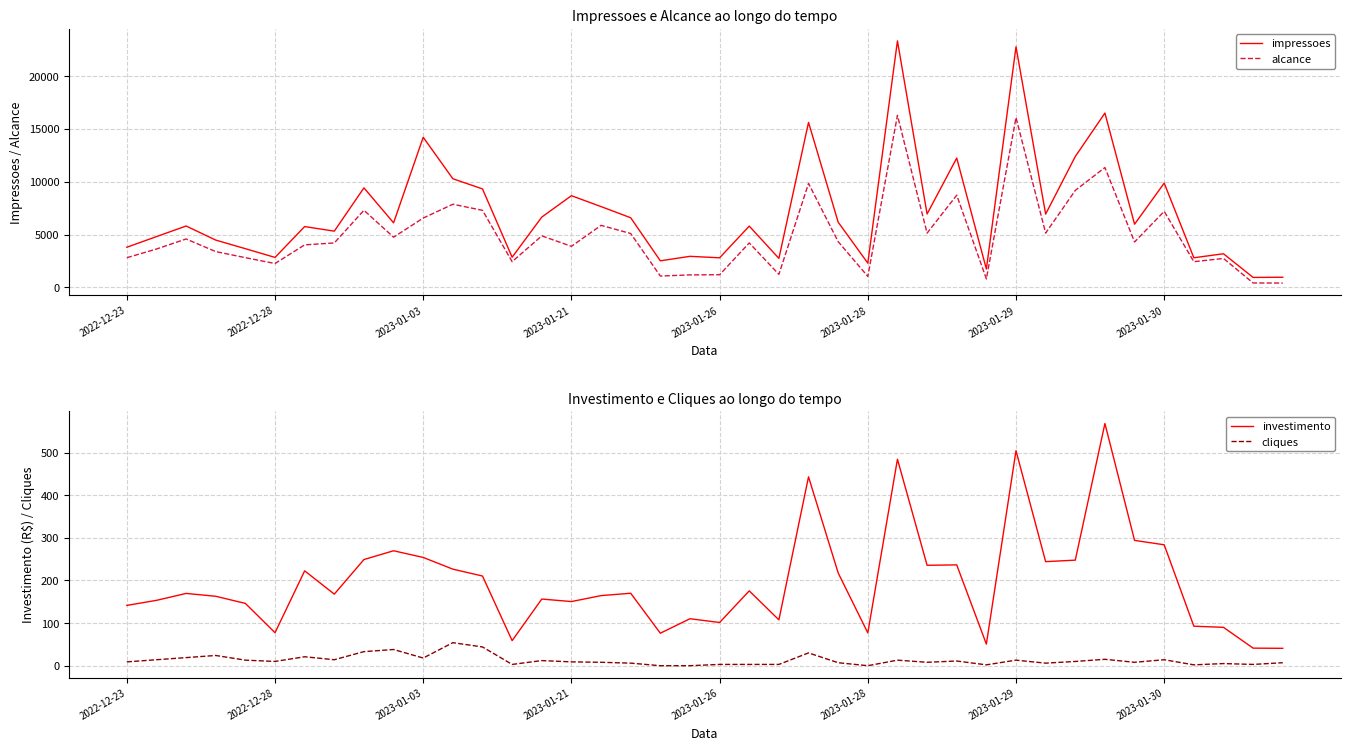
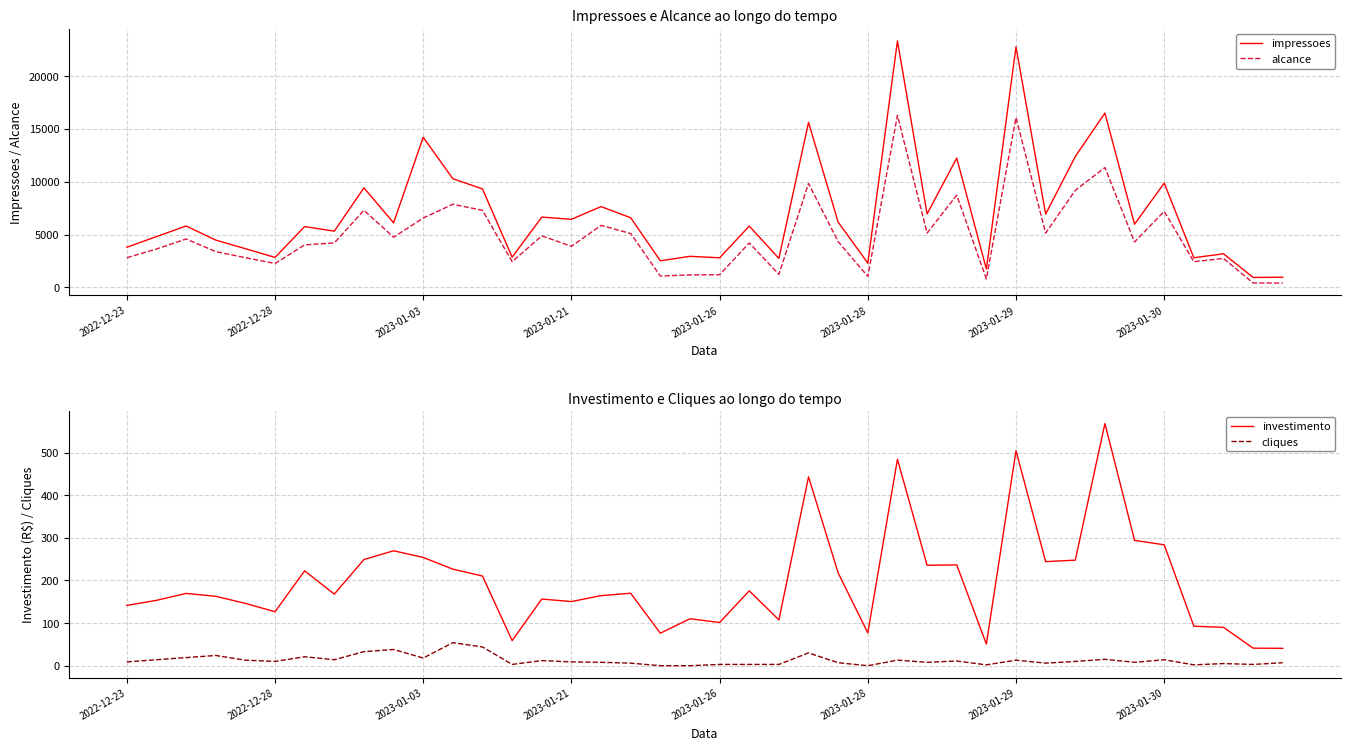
  {
    "Impressoes e Alcance ao longo do tempo": {
      "impressoes": {
        "2022-12-23": 3800,
        "2022-12-28": 2800,
        "2023-01-03": 14200,
-       "2023-01-21": 8700
+       "2023-01-21": 6400
      },
      "alcance": {
        "2022-12-23": 2800,
        "2022-12-28": 2300,
        "2023-01-03": 6600,
        "2023-01-21": 3900
      }
    },
    "Investimento e Cliques ao longo do tempo": {
      "investimento": {
        "2022-12-23": 140,
-       "2022-12-28": 80,
+       "2022-12-28": 130,
        "2023-01-03": 250,
        "2023-01-21": 150
      },
      "cliques": {
        "2022-12-23": 10,
        "2022-12-28": 10,
        "2023-01-03": 20,
        "2023-01-21": 10
      }
    }
  }
